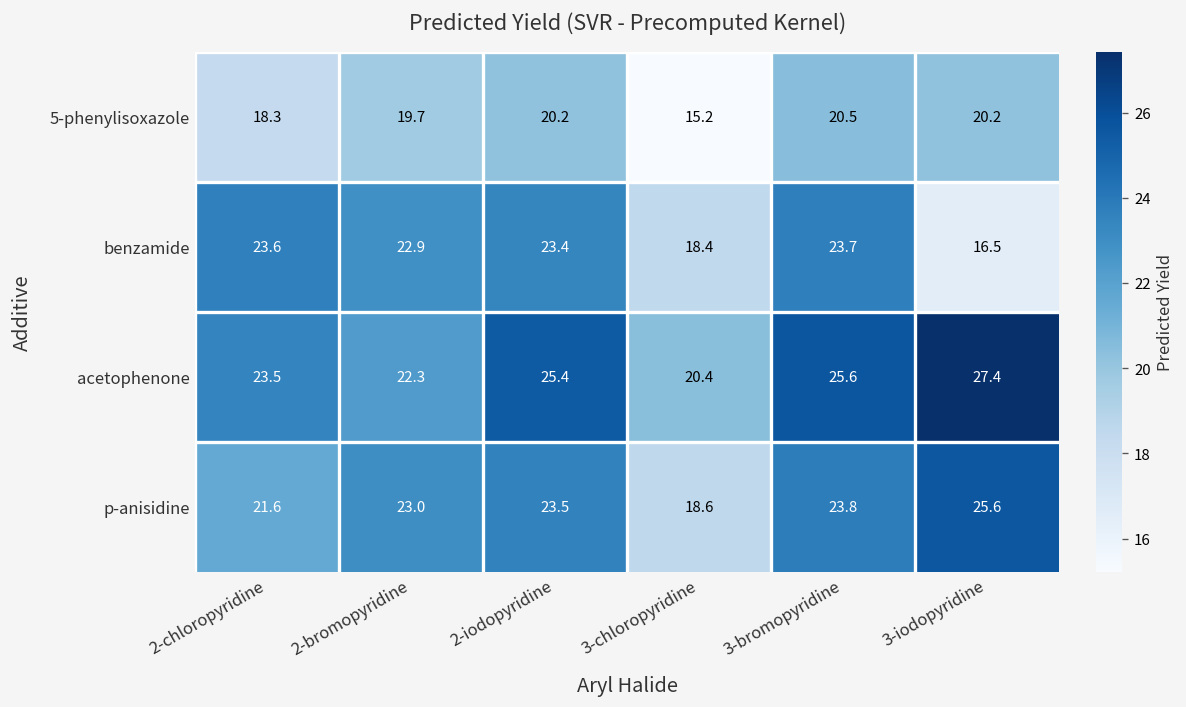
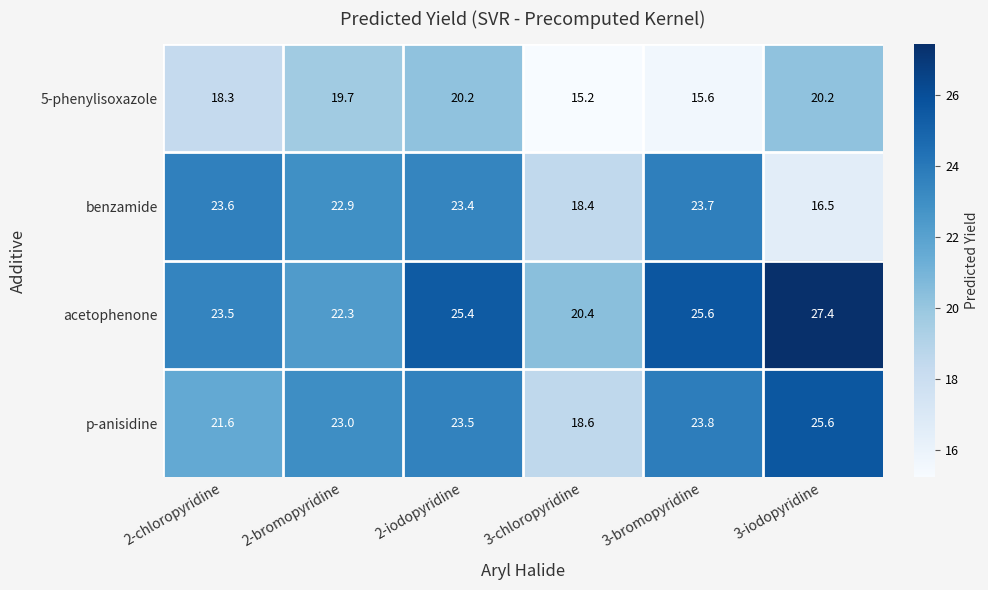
  {
    "5-phenylisoxazole": {
      "2-chloropyridine": 18.3,
      "2-bromopyridine": 19.7,
      "2-iodopyridine": 20.2,
      "3-chloropyridine": 15.2,
-     "3-bromopyridine": 20.5,
+     "3-bromopyridine": 15.6,
      "3-iodopyridine": 20.2
    },
    "benzamide": {
      "2-chloropyridine": 23.6,
      "2-bromopyridine": 22.9,
      "2-iodopyridine": 23.4,
      "3-chloropyridine": 18.4,
      "3-bromopyridine": 23.7,
      "3-iodopyridine": 16.5
    },
    "acetophenone": {
      "2-chloropyridine": 23.5,
      "2-bromopyridine": 22.3,
      "2-iodopyridine": 25.4,
      "3-chloropyridine": 20.4,
      "3-bromopyridine": 25.6,
      "3-iodopyridine": 27.4
    },
    "p-anisidine": {
      "2-chloropyridine": 21.6,
      "2-bromopyridine": 23.0,
      "2-iodopyridine": 23.5,
      "3-chloropyridine": 18.6,
      "3-bromopyridine": 23.8,
      "3-iodopyridine": 25.6
    }
  }
